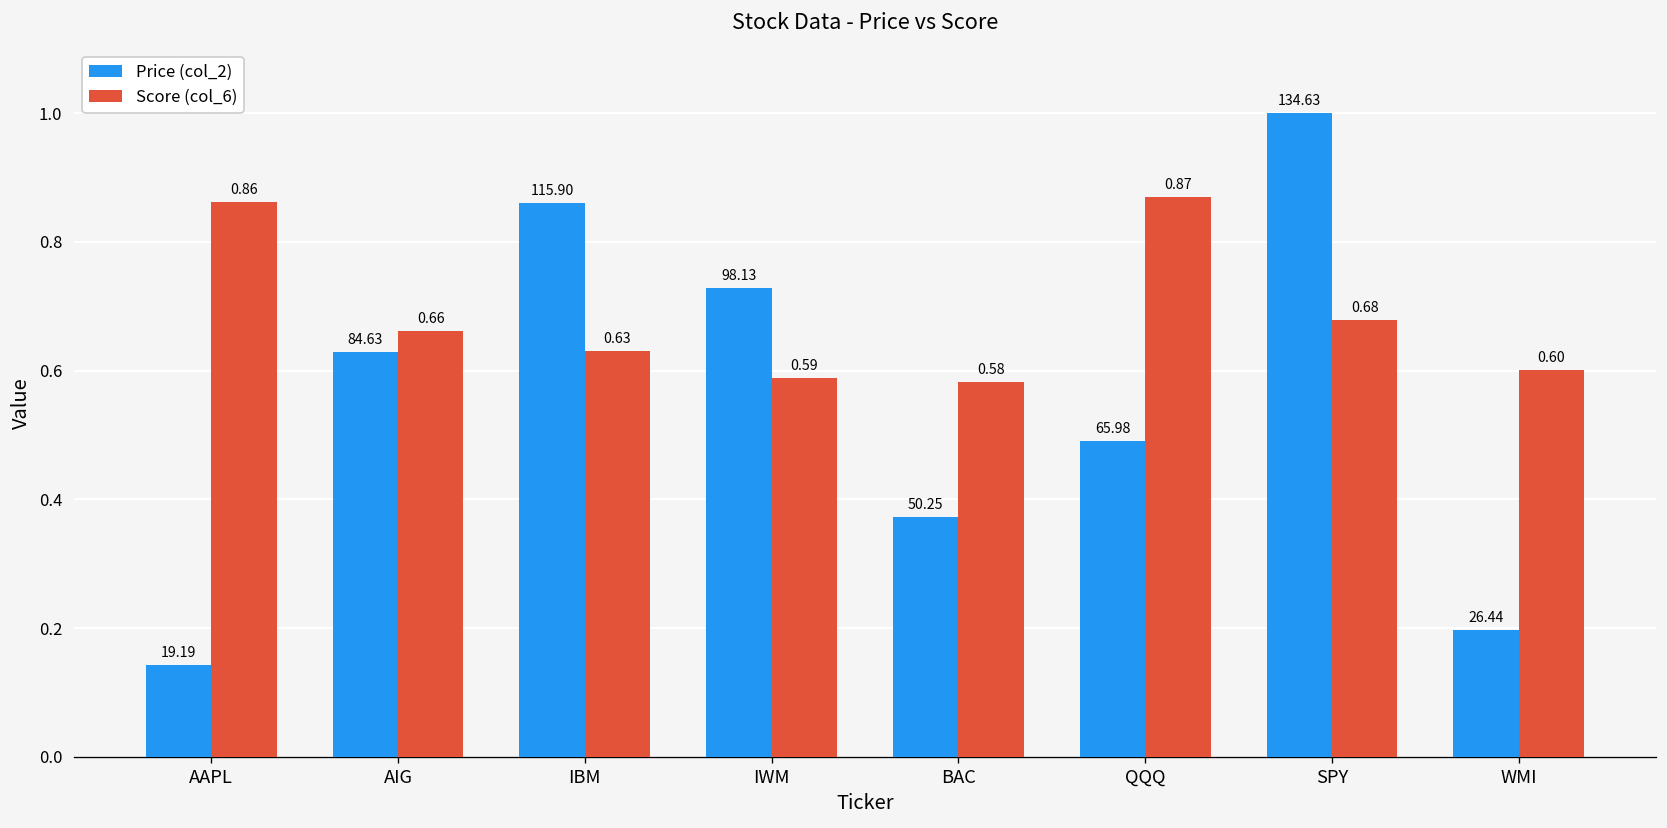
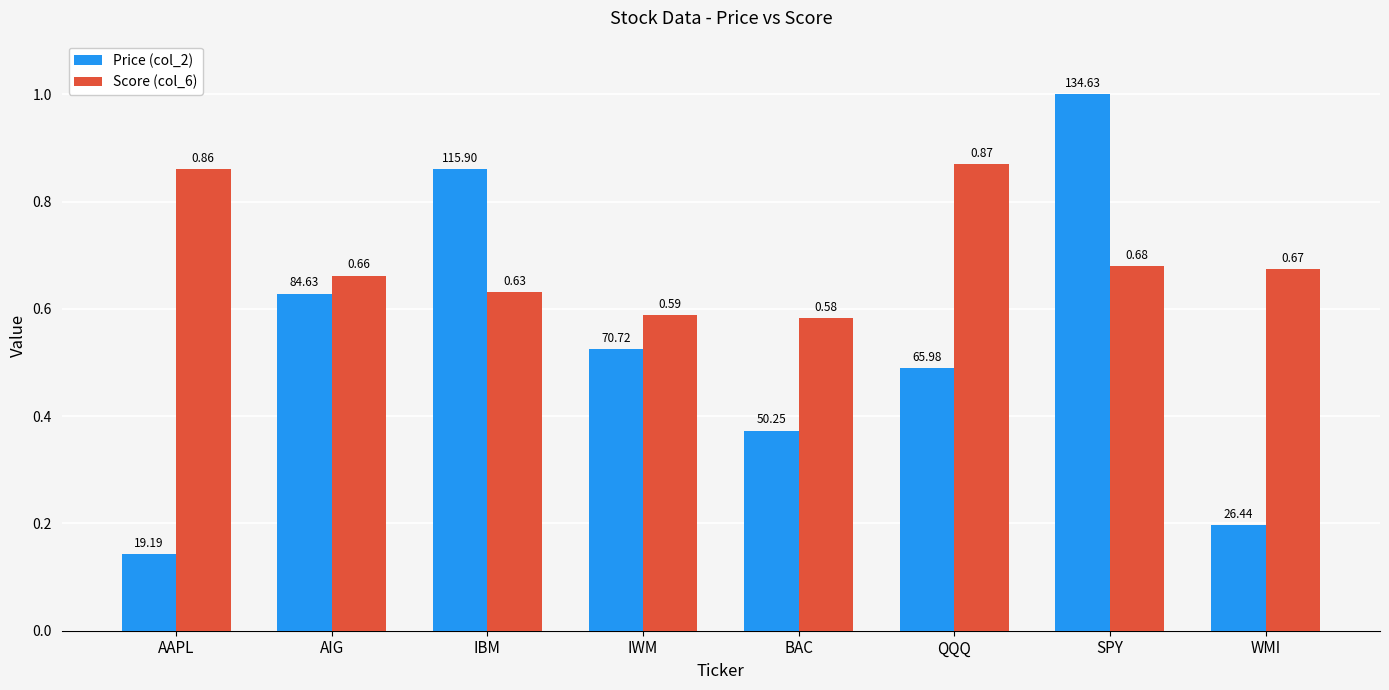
  {
    "Price (col_2)": {
-     "IWM": 98.13
+     "IWM": 70.72
    },
    "Score (col_6)": {
      "AAPL": 0.86,
      "AIG": 0.66,
      "IBM": 0.63,
      "IWM": 0.59,
      "BAC": 0.58,
      "QQQ": 0.87,
      "SPY": 0.68,
-     "WMI": 0.60
+     "WMI": 0.67
    }
  }
